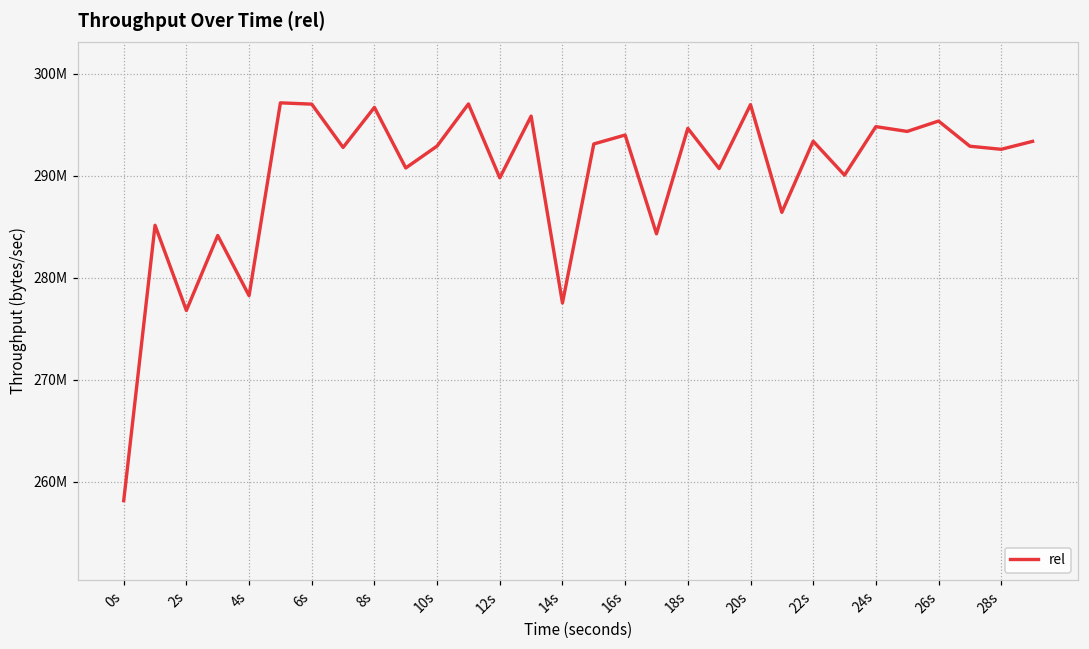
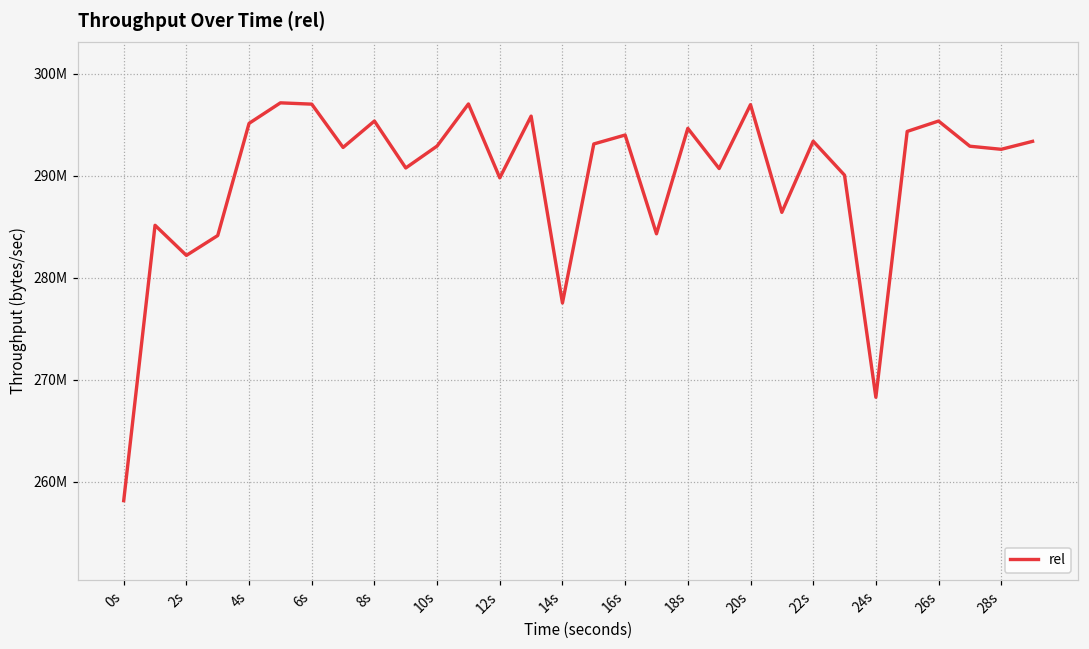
  {
    "0s": 258000000,
-   "2s": 277000000,
-   "4s": 278000000,
+   "2s": 282000000,
+   "4s": 295000000,
    "6s": 297000000,
-   "8s": 297000000,
+   "8s": 295000000,
    "10s": 293000000,
    "12s": 290000000,
    "14s": 278000000,
    "16s": 294000000,
    "18s": 295000000,
    "20s": 297000000,
    "22s": 293000000,
-   "24s": 295000000,
+   "24s": 268000000,
    "26s": 295000000,
    "28s": 293000000
  }
